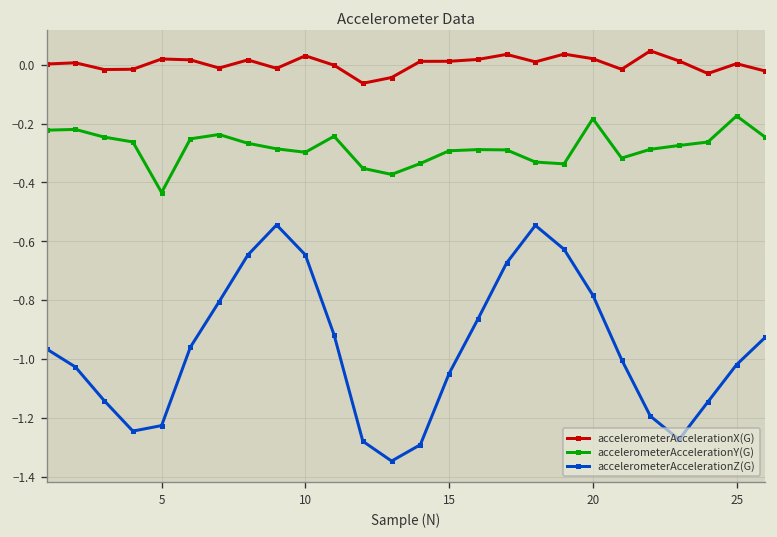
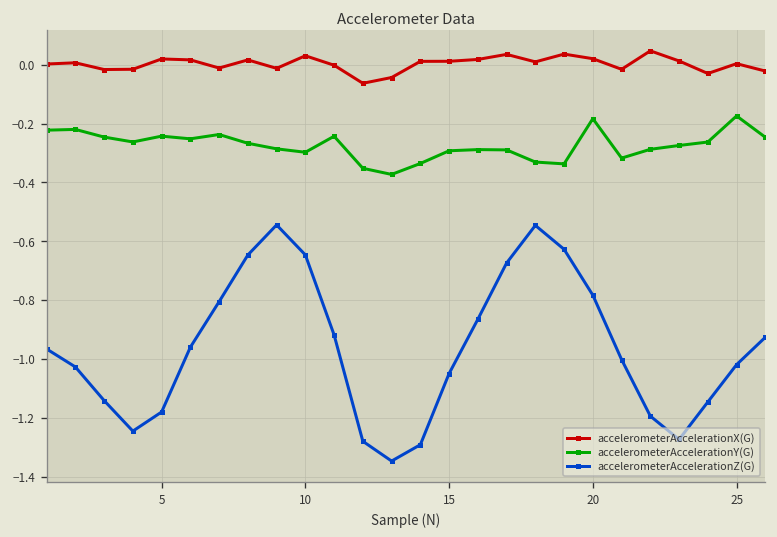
  {
    "accelerometerAccelerationX(G)": {
      "5": 0.02,
      "10": 0.03,
      "15": 0.01,
      "20": 0.02,
      "25": 0.00
    },
    "accelerometerAccelerationY(G)": {
-     "5": -0.43,
+     "5": -0.24,
      "10": -0.30,
      "15": -0.29,
      "20": -0.18,
      "25": -0.17
    },
    "accelerometerAccelerationZ(G)": {
-     "5": -1.23,
+     "5": -1.18,
      "10": -0.65,
      "15": -1.05,
      "20": -0.78,
      "25": -1.02
    }
  }
